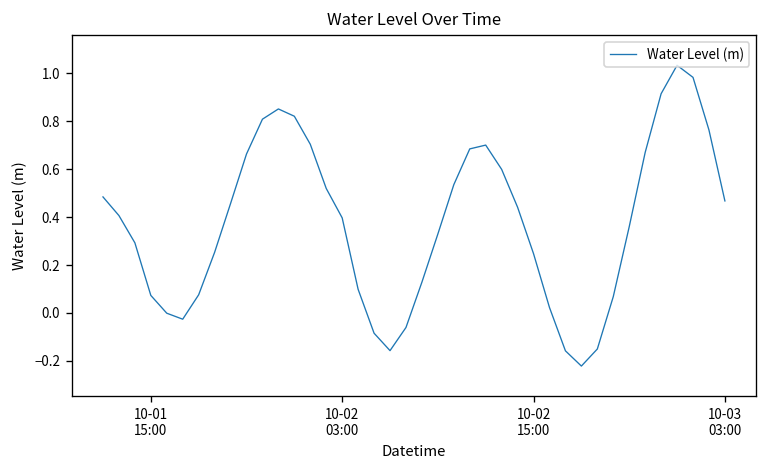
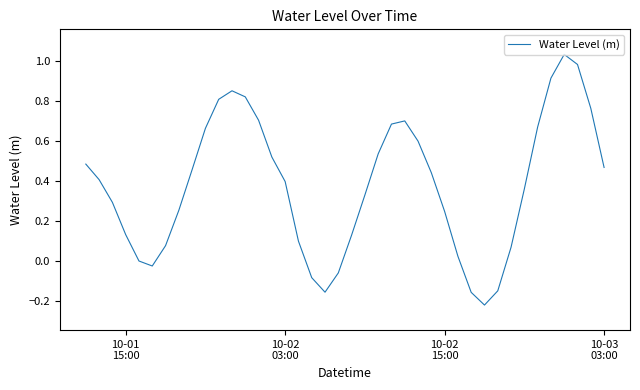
  {
-   "10-01 15:00": 0.07,
+   "10-01 15:00": 0.13,
    "10-02 03:00": 0.40,
    "10-02 15:00": 0.25,
    "10-03 03:00": 0.47
  }
